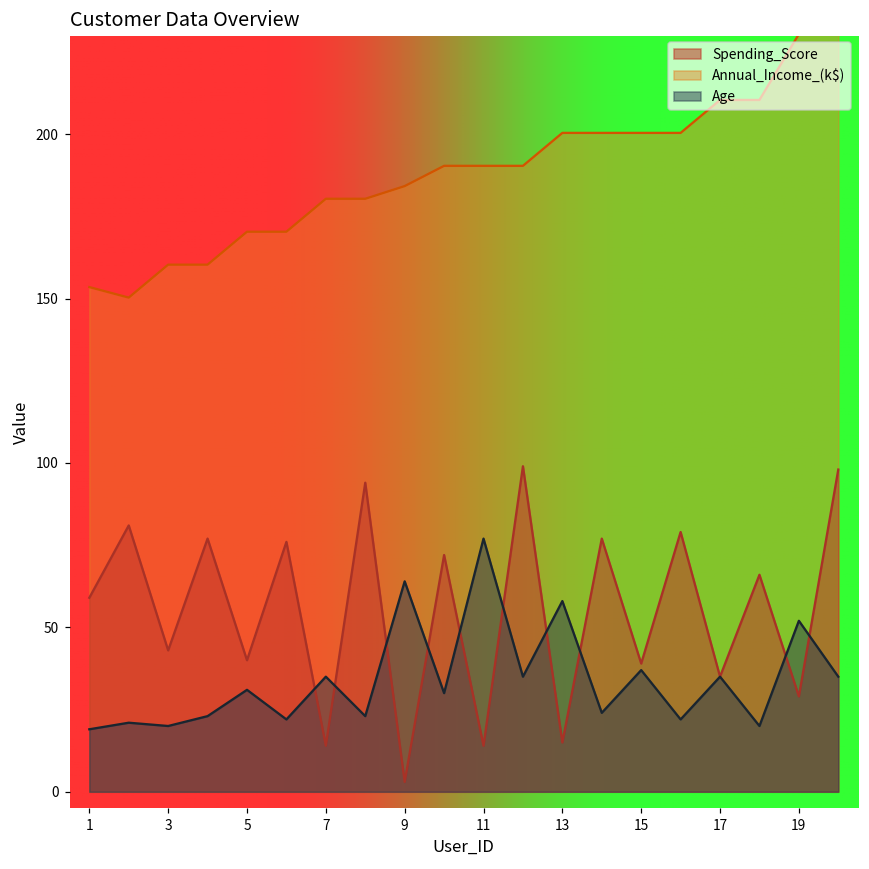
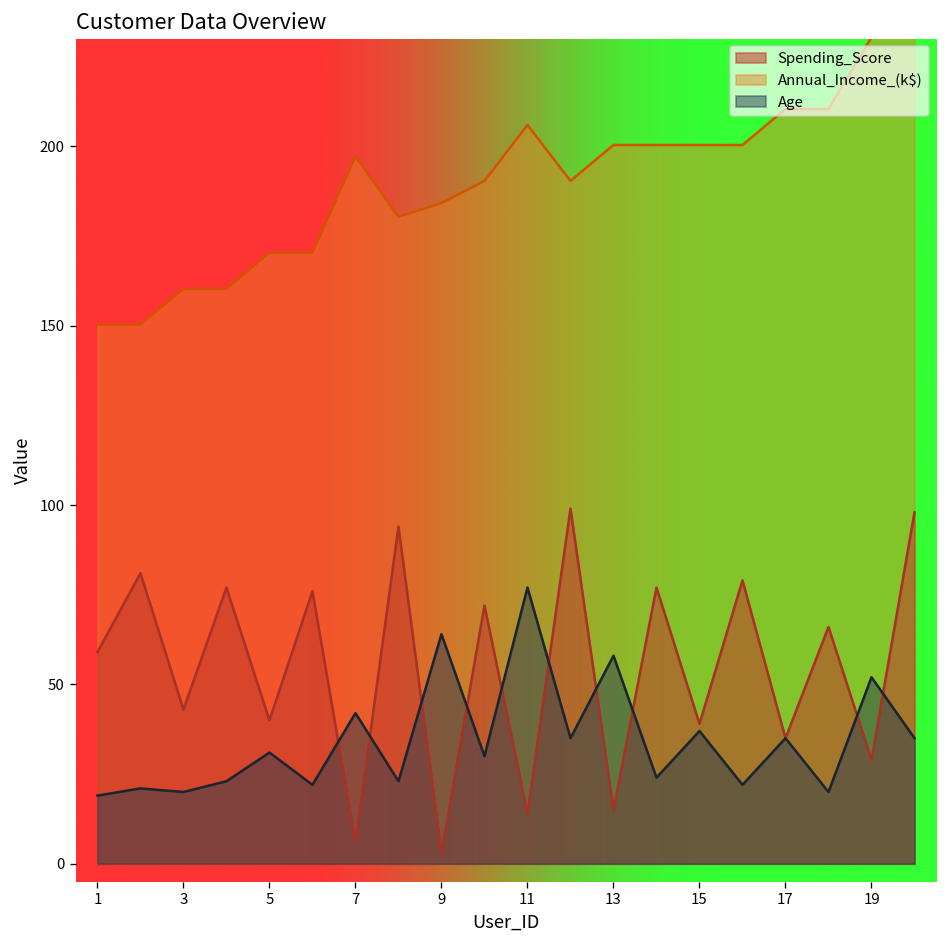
  {
    "Spending_Score": {
      "1": 59,
      "3": 43,
      "5": 40,
-     "7": 14,
+     "7": 6,
      "9": 3,
      "11": 14,
      "13": 15,
      "15": 39,
      "19": 29
    },
    "Annual_Income_(k$)": {
-     "1": 154,
+     "1": 150,
      "3": 160,
      "5": 170,
-     "7": 180,
+     "7": 197,
      "9": 184,
-     "11": 190,
+     "11": 206,
      "13": 200,
      "15": 200,
      "19": 230
    },
    "Age": {
      "1": 19,
      "3": 20,
      "5": 31,
-     "7": 35,
+     "7": 42,
      "9": 64,
      "11": 77,
      "13": 58,
      "15": 37,
      "19": 52
    }
  }
